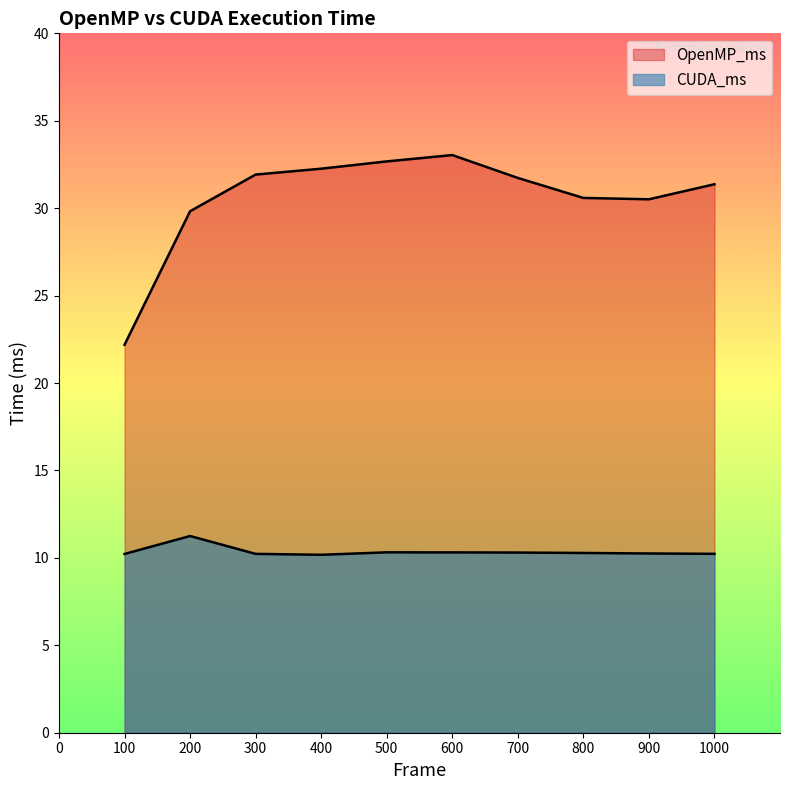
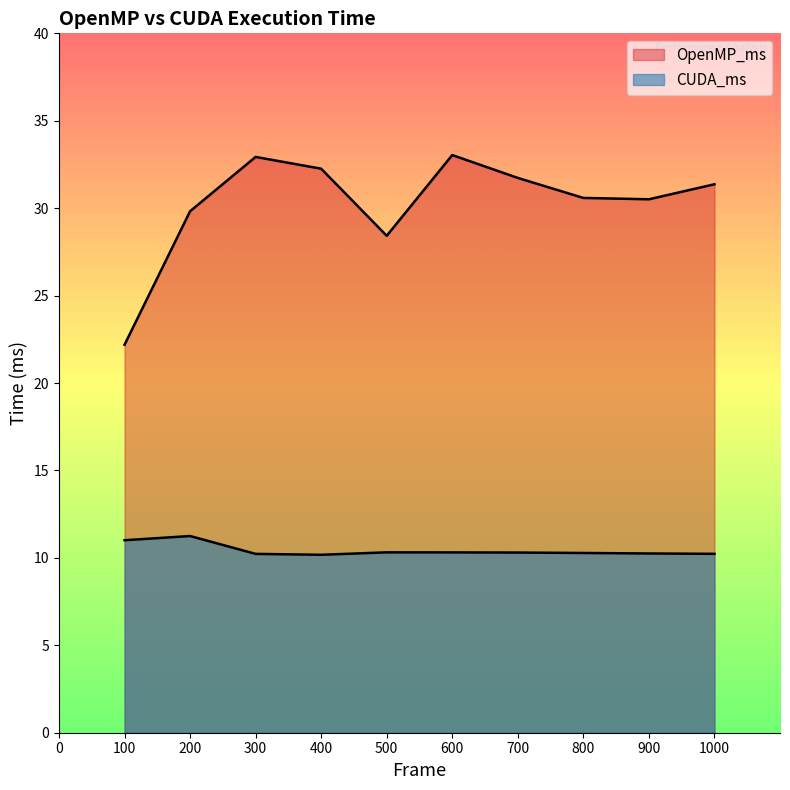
  {
    "OpenMP_ms": {
      "100": 22.2,
      "200": 29.8,
-     "300": 31.9,
+     "300": 32.9,
      "400": 32.3,
-     "500": 32.7,
+     "500": 28.4,
      "600": 33.0,
      "700": 31.7,
      "800": 30.6,
      "900": 30.5,
      "1000": 31.4
    },
    "CUDA_ms": {
-     "100": 10.2,
+     "100": 11.0,
      "200": 11.2,
      "300": 10.2,
      "400": 10.2,
      "500": 10.3,
      "600": 10.3,
      "700": 10.3,
      "800": 10.3,
      "900": 10.3,
      "1000": 10.2
    }
  }
